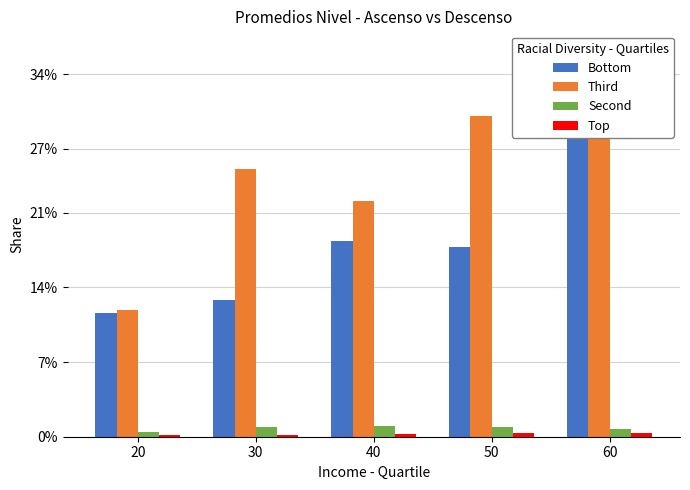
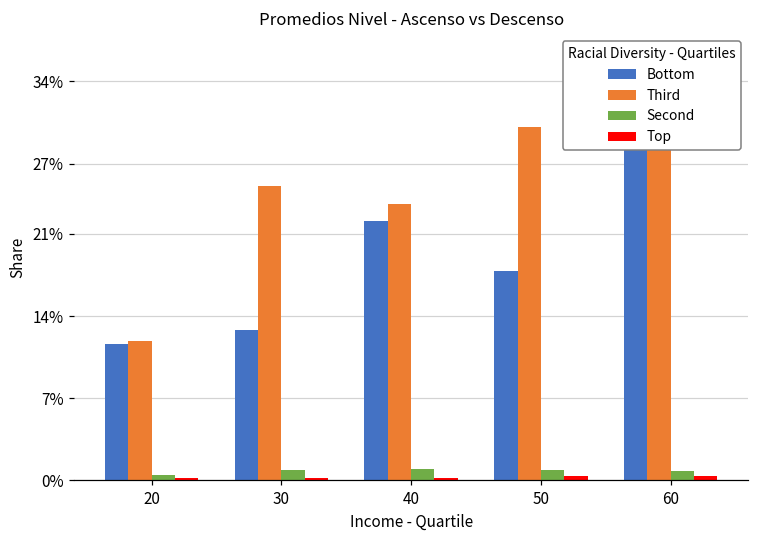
  {
    "Bottom": {
      "20": "11.6%",
      "30": "12.8%",
-     "40": "18.4%",
+     "40": "22.1%",
      "50": "17.8%"
    },
    "Third": {
      "20": "11.8%",
      "30": "25.1%",
-     "40": "22.1%",
+     "40": "23.5%",
      "50": "30.1%"
    },
    "Second": {
      "20": "0.5%",
      "30": "0.9%",
      "40": "1.0%",
      "50": "0.9%",
      "60": "0.8%"
    },
    "Top": {
      "40": "0.2%",
      "50": "0.4%",
      "60": "0.4%"
    }
  }
